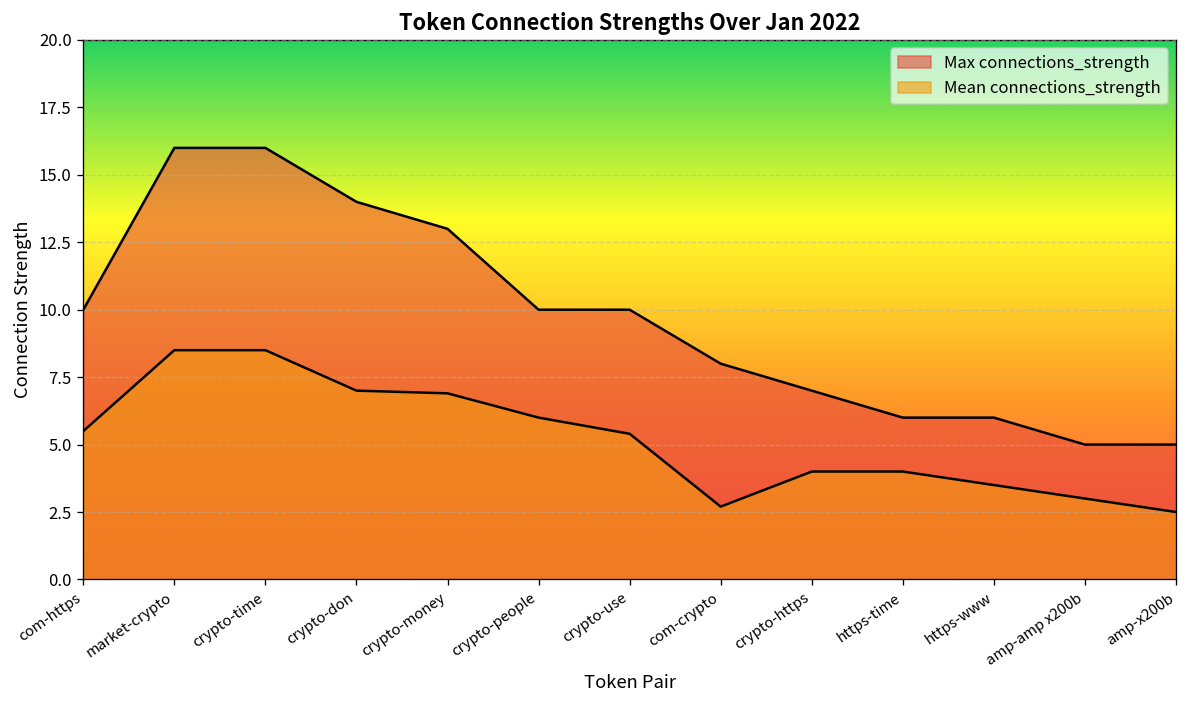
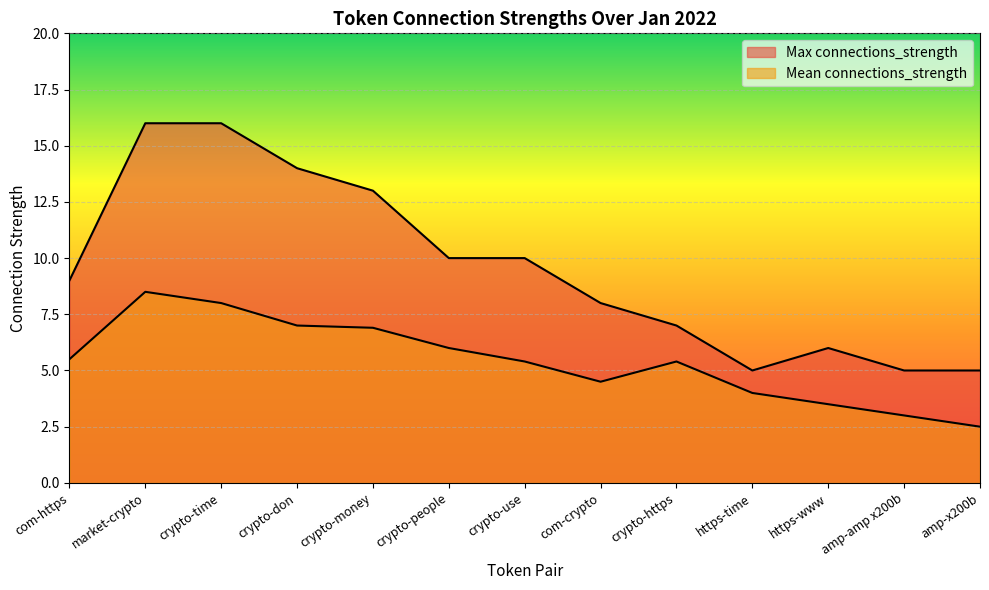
  {
    "Max connections_strength": {
-     "com-https": 10,
+     "com-https": 9,
      "market-crypto": 16,
      "crypto-time": 16,
      "crypto-don": 14,
      "crypto-money": 13,
      "crypto-people": 10,
      "crypto-use": 10,
      "com-crypto": 8,
      "crypto-https": 7,
-     "https-time": 6,
+     "https-time": 5,
      "https-www": 6,
      "amp-amp x200b": 5,
      "amp-x200b": 5
    },
    "Mean connections_strength": {
      "com-https": 5.5,
      "market-crypto": 8.5,
-     "crypto-time": 8.5,
+     "crypto-time": 8.0,
      "crypto-don": 7.0,
      "crypto-money": 6.9,
      "crypto-people": 6.0,
      "crypto-use": 5.4,
-     "com-crypto": 2.7,
-     "crypto-https": 4.0,
+     "com-crypto": 4.5,
+     "crypto-https": 5.4,
      "https-time": 4.0,
      "https-www": 3.5,
      "amp-amp x200b": 3.0,
      "amp-x200b": 2.5
    }
  }
